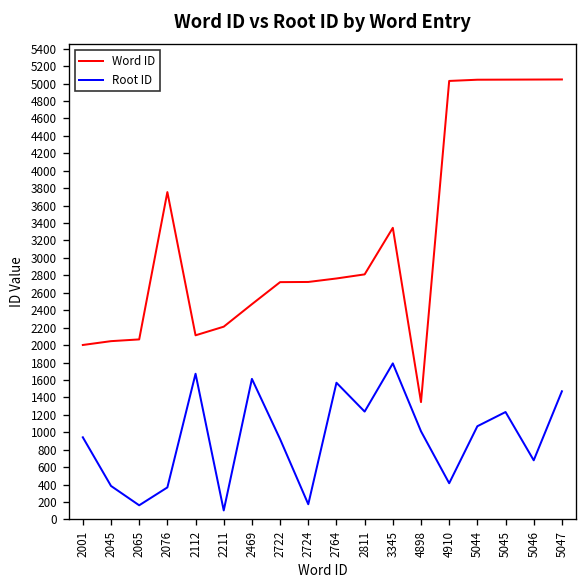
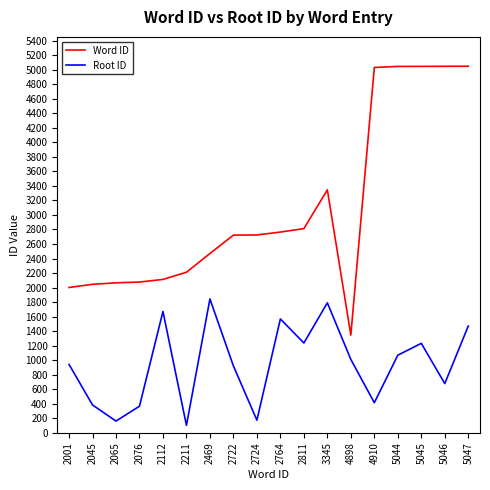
  {
    "Word ID": {
      "2001": 2000,
      "2045": 2000,
      "2065": 2100,
-     "2076": 3800,
+     "2076": 2100,
      "2112": 2100,
      "2211": 2200,
      "2469": 2500,
      "2722": 2700,
      "2724": 2700,
      "2764": 2800,
      "2811": 2800,
      "3345": 3300,
      "4898": 1300,
      "4910": 5000,
      "5044": 5000,
      "5045": 5000,
      "5046": 5000,
      "5047": 5000
    },
    "Root ID": {
      "2001": 900,
      "2045": 400,
      "2065": 200,
      "2076": 400,
      "2112": 1700,
      "2211": 100,
-     "2469": 1600,
+     "2469": 1800,
      "2722": 900,
      "2724": 200,
      "2764": 1600,
      "2811": 1200,
      "3345": 1800,
      "4898": 1000,
      "4910": 400,
      "5044": 1100,
      "5045": 1200,
      "5046": 700,
      "5047": 1500
    }
  }
